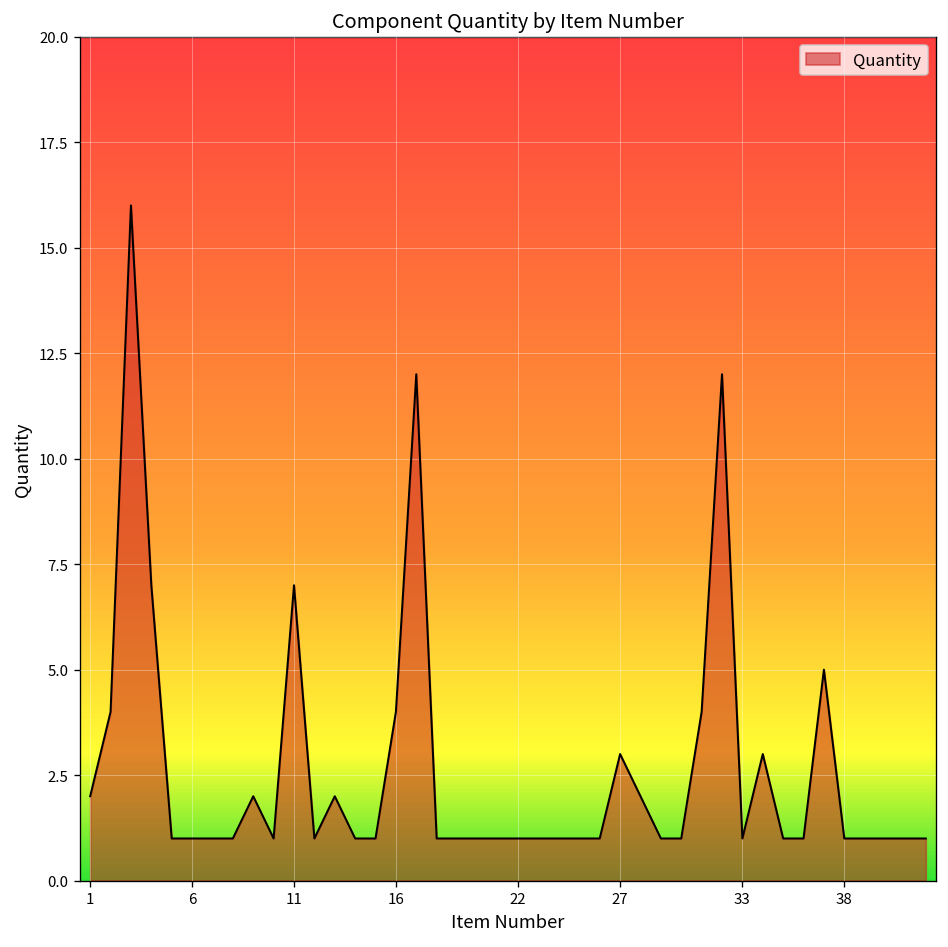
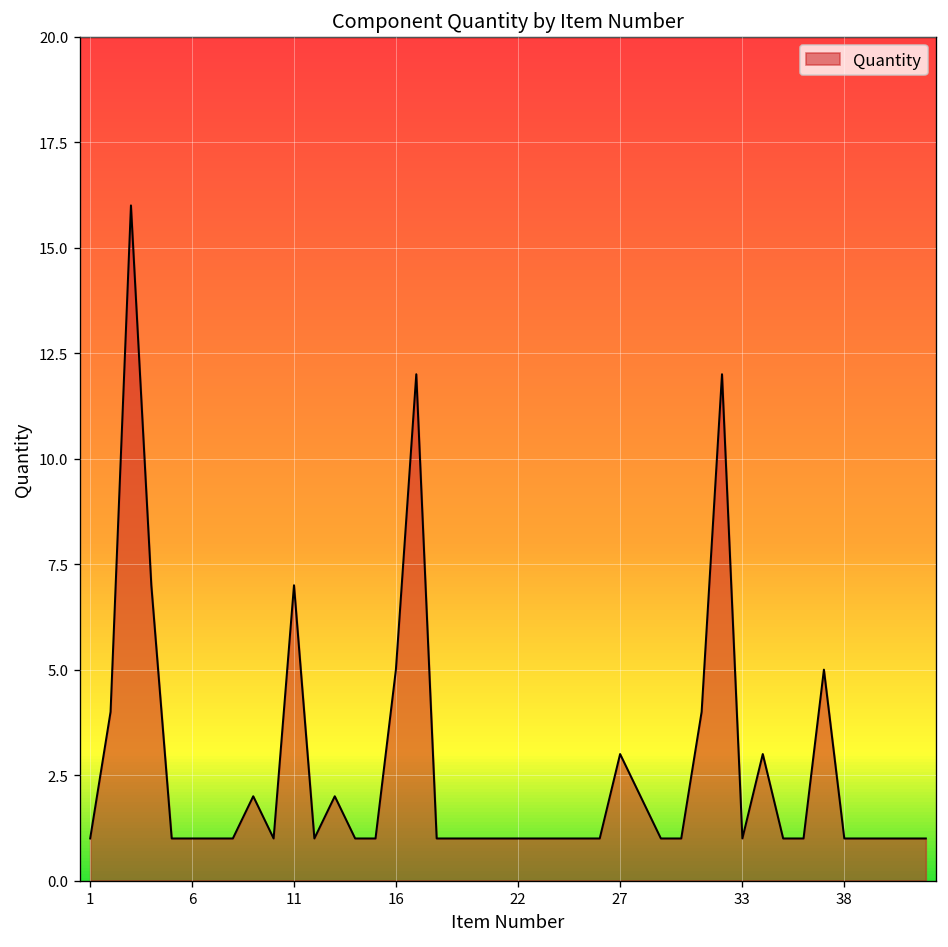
  {
-   "1": 2,
+   "1": 1,
    "6": 1,
    "11": 7,
-   "16": 4,
+   "16": 5,
    "22": 1,
    "27": 3,
    "33": 1,
    "38": 1
  }
